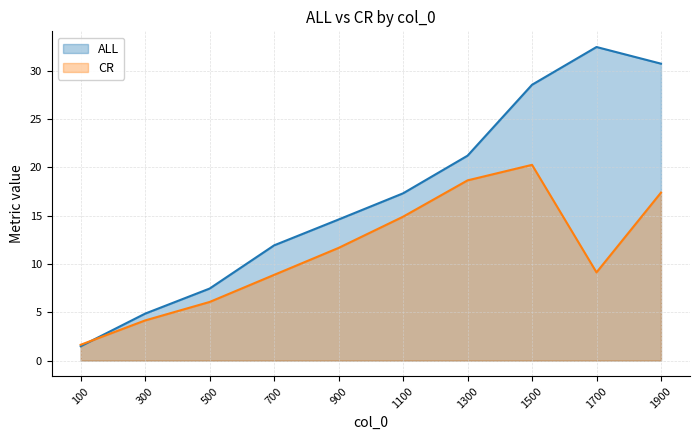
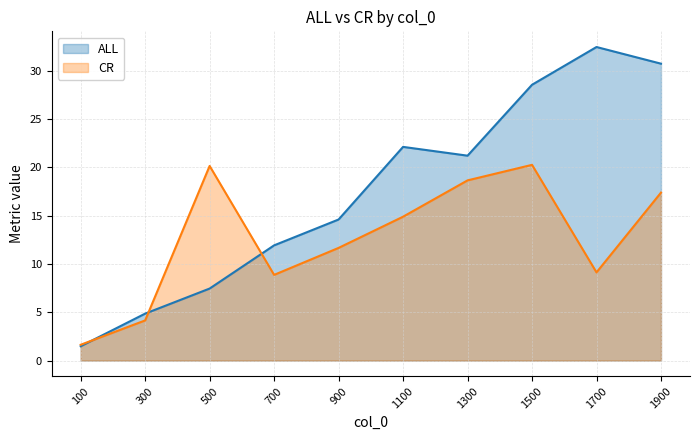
  {
    "ALL": {
      "300": 5,
      "500": 7,
      "700": 12,
      "900": 15,
-     "1100": 17,
+     "1100": 22,
      "1300": 21,
      "1500": 29,
      "1700": 32,
      "1900": 31
    },
    "CR": {
      "300": 4,
-     "500": 6,
+     "500": 20,
      "700": 9,
      "900": 12,
      "1100": 15,
      "1300": 19,
      "1500": 20,
      "1700": 9,
      "1900": 17
    }
  }
